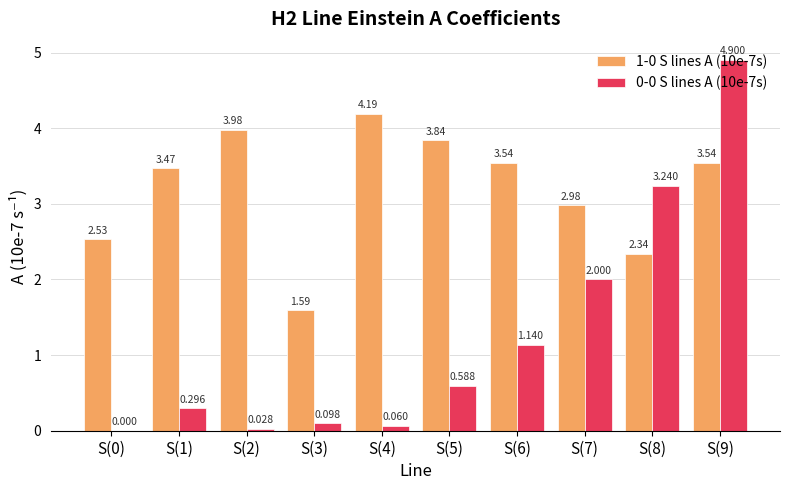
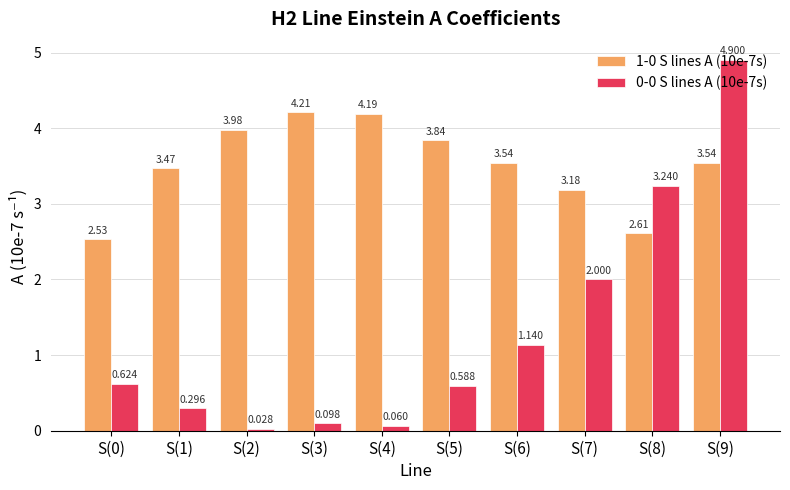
  {
    "1-0 S lines A (10e-7s)": {
      "S(0)": 2.53,
      "S(1)": 3.47,
      "S(2)": 3.98,
-     "S(3)": 1.59,
+     "S(3)": 4.21,
      "S(4)": 4.19,
      "S(5)": 3.84,
      "S(6)": 3.54,
-     "S(7)": 2.98,
-     "S(8)": 2.34,
+     "S(7)": 3.18,
+     "S(8)": 2.61,
      "S(9)": 3.54
    },
    "0-0 S lines A (10e-7s)": {
-     "S(0)": 0.000,
+     "S(0)": 0.624,
      "S(1)": 0.296,
      "S(2)": 0.028,
      "S(3)": 0.098,
      "S(4)": 0.060,
      "S(5)": 0.588,
      "S(6)": 1.140,
      "S(7)": 2.000,
      "S(8)": 3.240,
      "S(9)": 4.900
    }
  }
